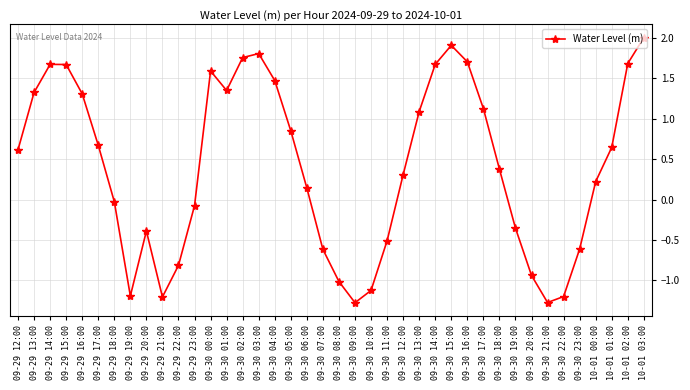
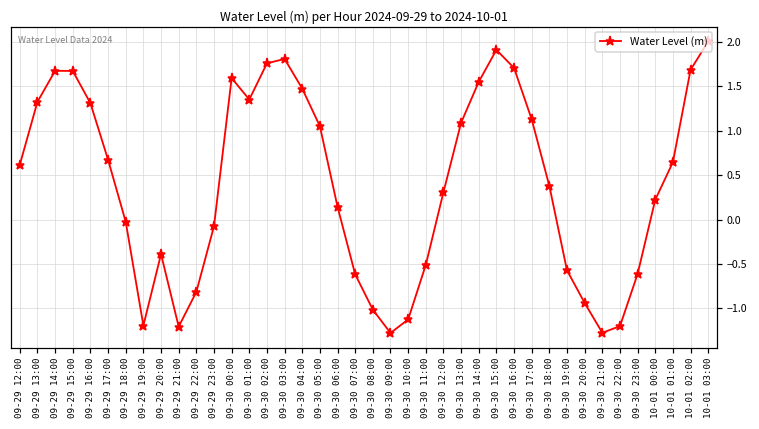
  {
    "09-29 12:00": 0.6,
    "09-29 13:00": 1.3,
    "09-29 16:00": 1.3,
    "09-29 17:00": 0.7,
    "09-29 18:00": 0.0,
    "09-29 19:00": -1.2,
    "09-29 20:00": -0.4,
    "09-29 21:00": -1.2,
    "09-29 22:00": -0.8,
    "09-29 23:00": -0.1,
    "09-30 00:00": 1.6,
    "09-30 01:00": 1.3,
    "09-30 02:00": 1.8,
    "09-30 03:00": 1.8,
    "09-30 04:00": 1.5,
-   "09-30 05:00": 0.9,
+   "09-30 05:00": 1.0,
    "09-30 06:00": 0.1,
    "09-30 07:00": -0.6,
    "09-30 08:00": -1.0,
    "09-30 09:00": -1.3,
    "09-30 10:00": -1.1,
    "09-30 11:00": -0.5,
    "09-30 12:00": 0.3,
    "09-30 13:00": 1.1,
-   "09-30 14:00": 1.7,
+   "09-30 14:00": 1.5,
    "09-30 15:00": 1.9,
    "09-30 16:00": 1.7,
    "09-30 17:00": 1.1,
    "09-30 18:00": 0.4,
-   "09-30 19:00": -0.4,
+   "09-30 19:00": -0.6,
    "09-30 20:00": -0.9,
    "09-30 21:00": -1.3,
    "09-30 22:00": -1.2,
    "09-30 23:00": -0.6,
    "10-01 00:00": 0.2,
    "10-01 01:00": 0.6,
    "10-01 02:00": 1.7
  }
